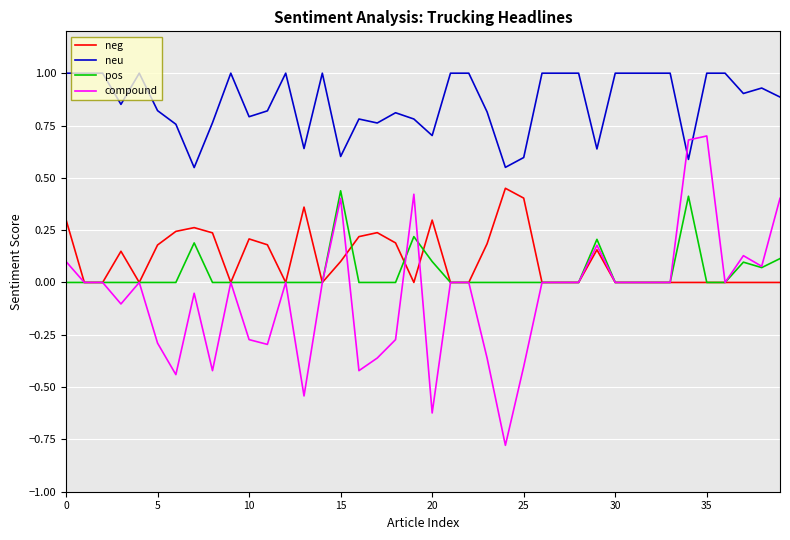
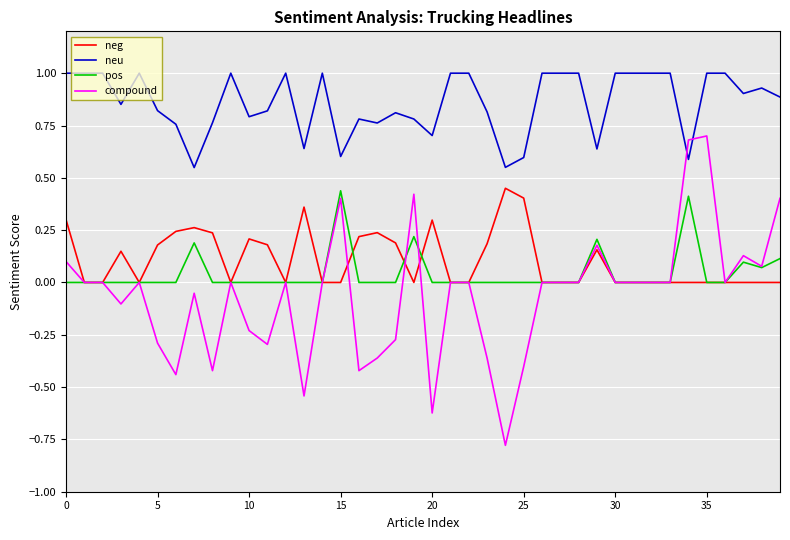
  {
    "neg": {
      "0": 0.3,
      "5": 0.18,
      "10": 0.2,
-     "15": 0.1,
+     "15": 0.0,
      "20": 0.3,
      "25": 0.4
    },
    "neu": {
      "0": 1.00,
      "5": 0.82,
      "10": 0.79,
      "15": 0.60,
      "20": 0.70,
      "25": 0.60,
      "30": 1.00,
      "35": 1.00
    },
    "pos": {
      "0": 0.0,
      "5": 0.0,
      "10": 0.0,
      "15": 0.44,
-     "20": 0.1,
+     "20": 0.0,
      "25": 0.0
    },
    "compound": {
      "0": 0.10,
      "5": -0.29,
-     "10": -0.27,
+     "10": -0.23,
      "15": 0.40,
      "20": -0.62,
      "25": -0.40,
      "35": 0.70
    }
  }
